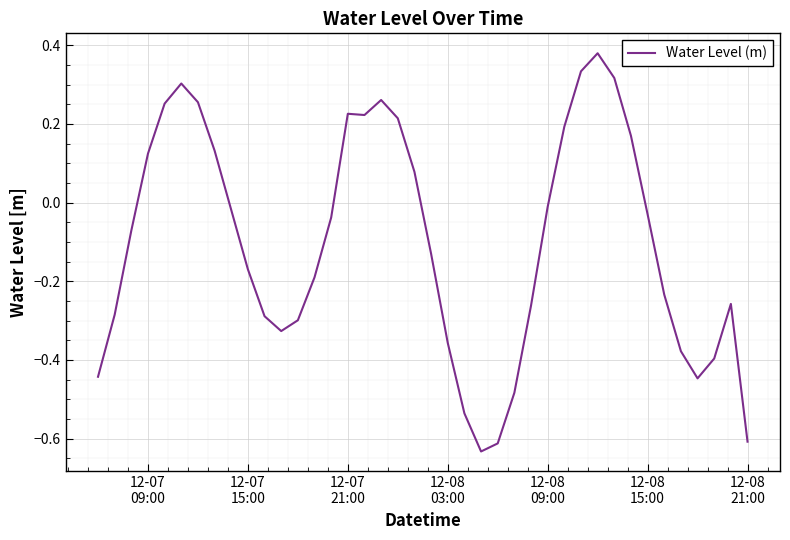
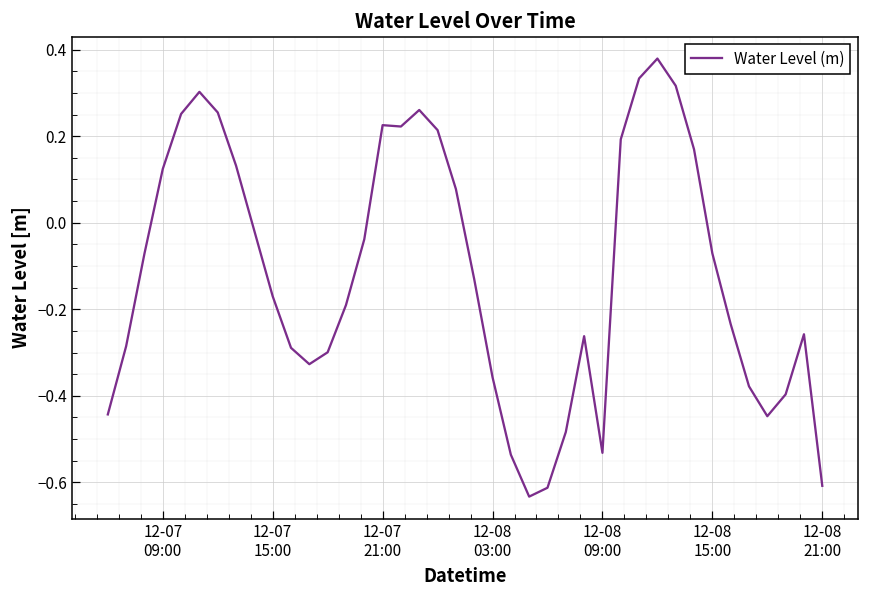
  {
    "12-07 09:00": 0.12,
    "12-07 15:00": -0.17,
    "12-07 21:00": 0.23,
    "12-08 03:00": -0.36,
-   "12-08 09:00": -0.01,
-   "12-08 15:00": -0.03,
+   "12-08 09:00": -0.53,
+   "12-08 15:00": -0.07,
    "12-08 21:00": -0.61
  }
